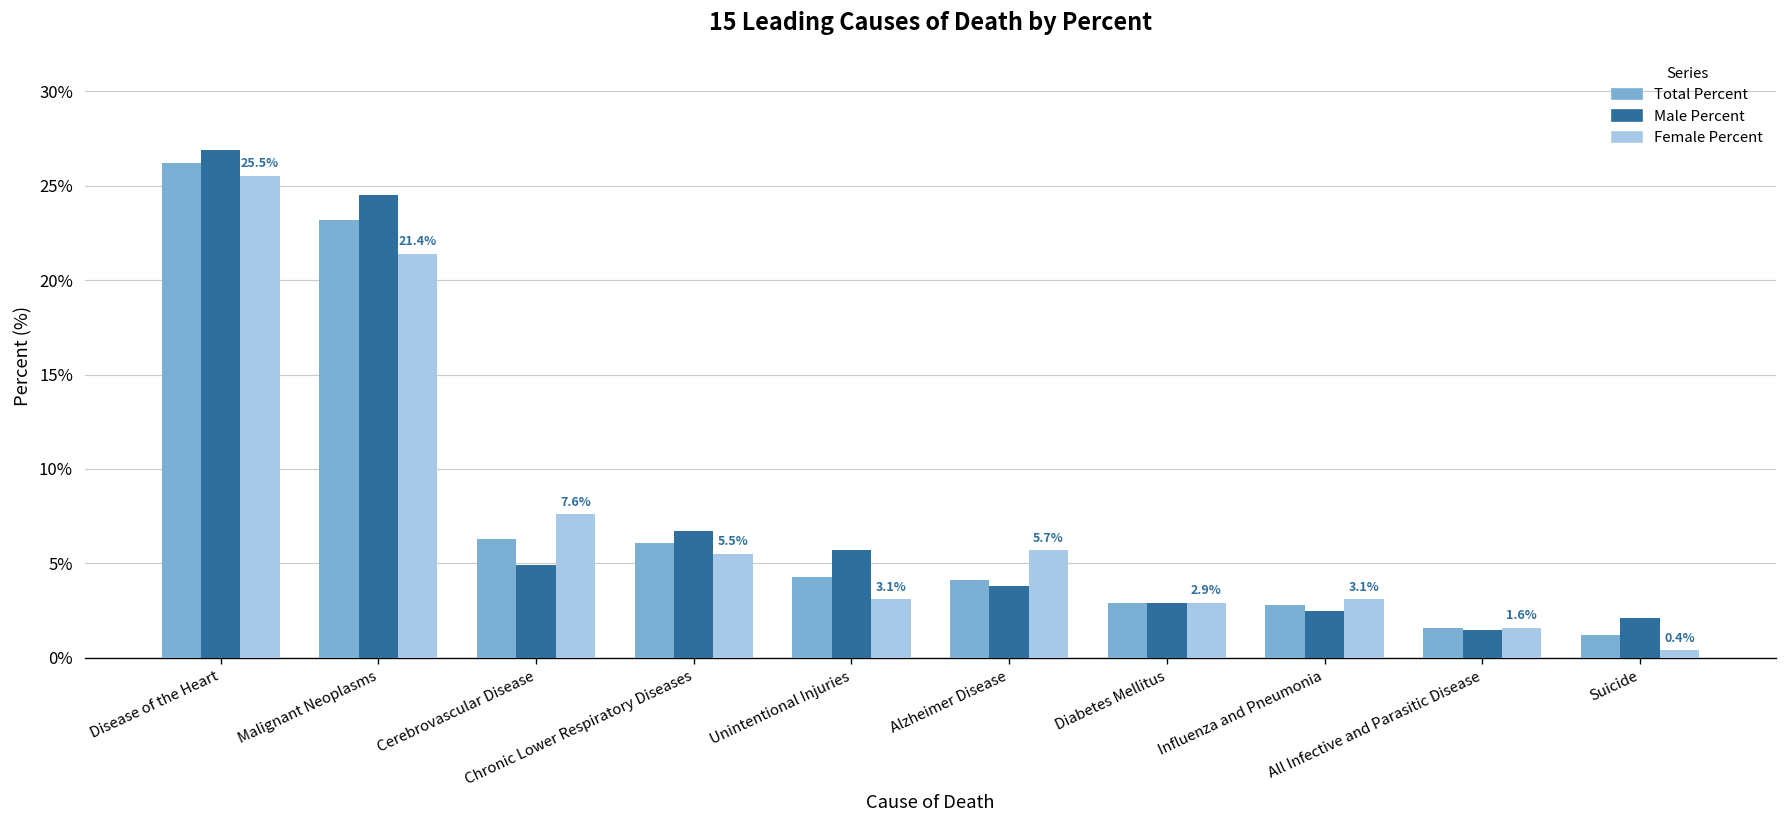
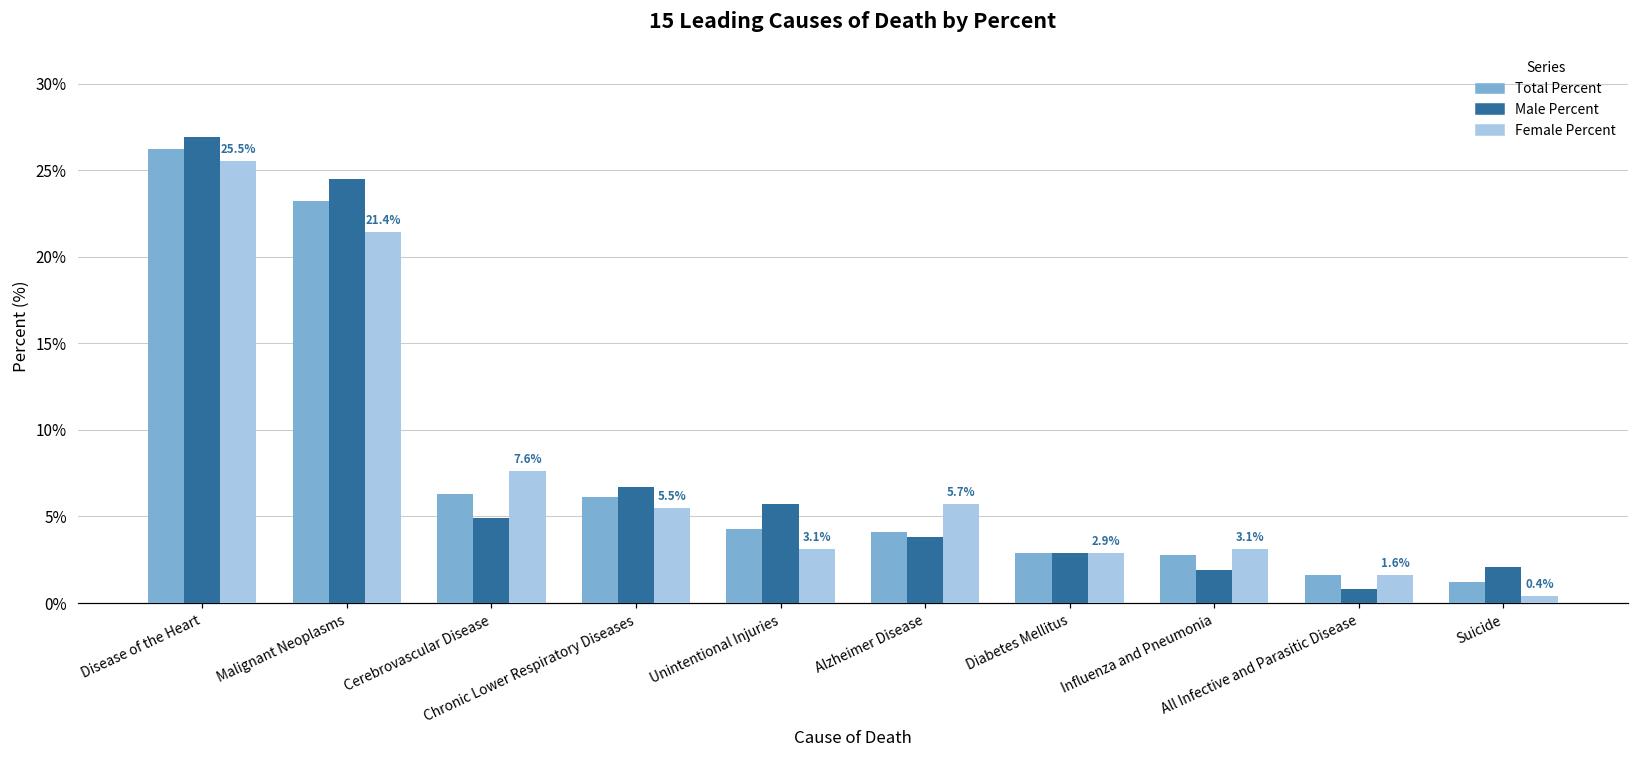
  {
    "Male Percent": {
      "Disease of the Heart": "26.9%",
      "Malignant Neoplasms": "24.5%",
      "Cerebrovascular Disease": "4.9%",
      "Chronic Lower Respiratory Diseases": "6.7%",
      "Unintentional Injuries": "5.7%",
      "Alzheimer Disease": "3.8%",
-     "Influenza and Pneumonia": "2.5%",
-     "All Infective and Parasitic Disease": "1.5%",
+     "Influenza and Pneumonia": "1.9%",
+     "All Infective and Parasitic Disease": "0.8%",
      "Suicide": "2.1%"
    }
  }
